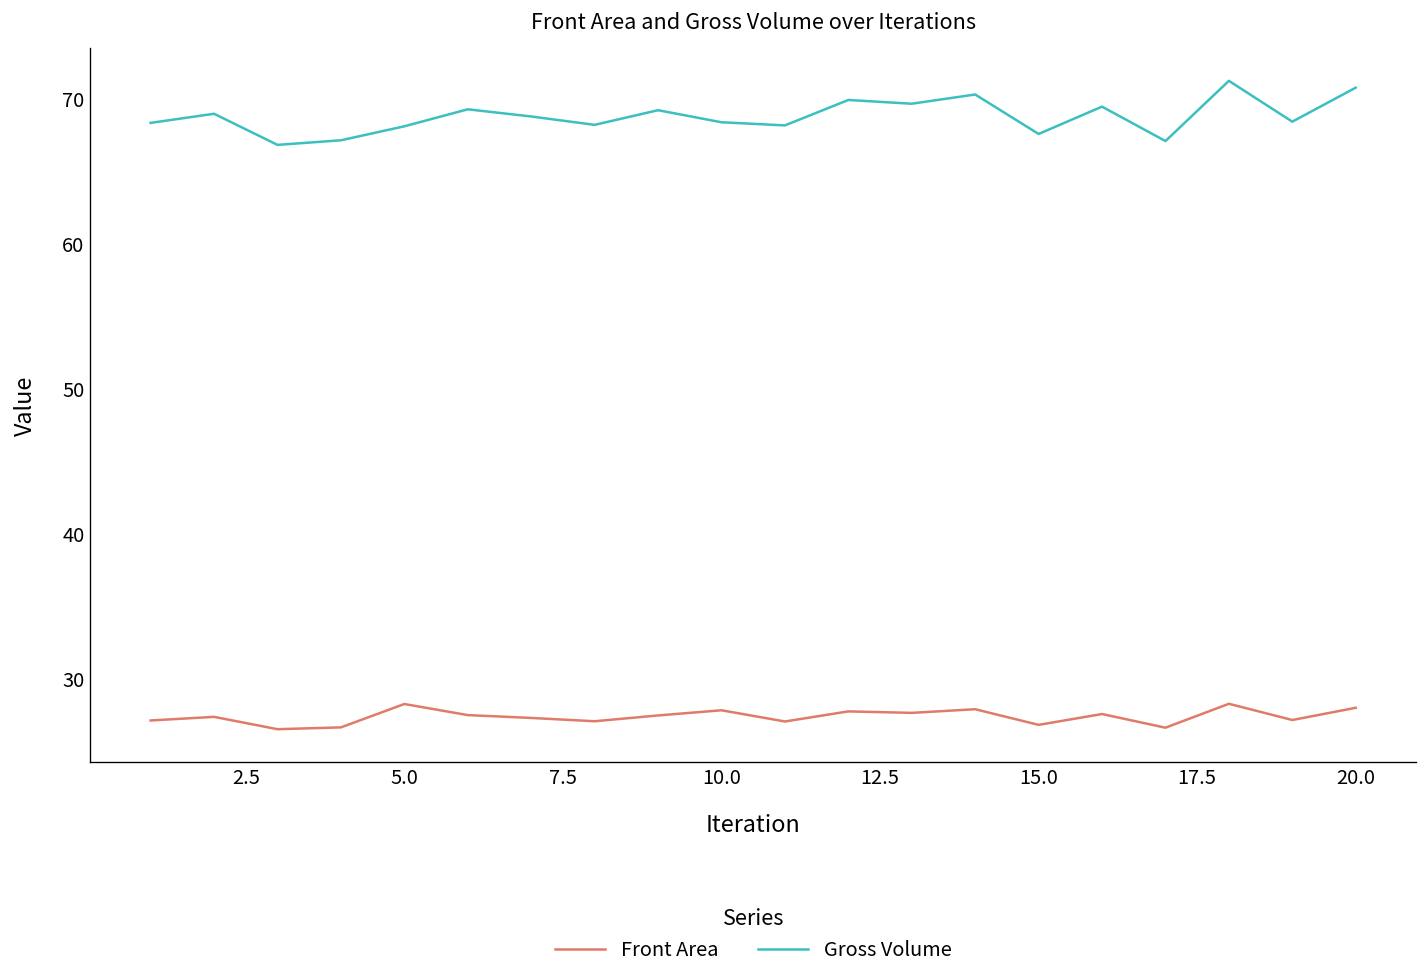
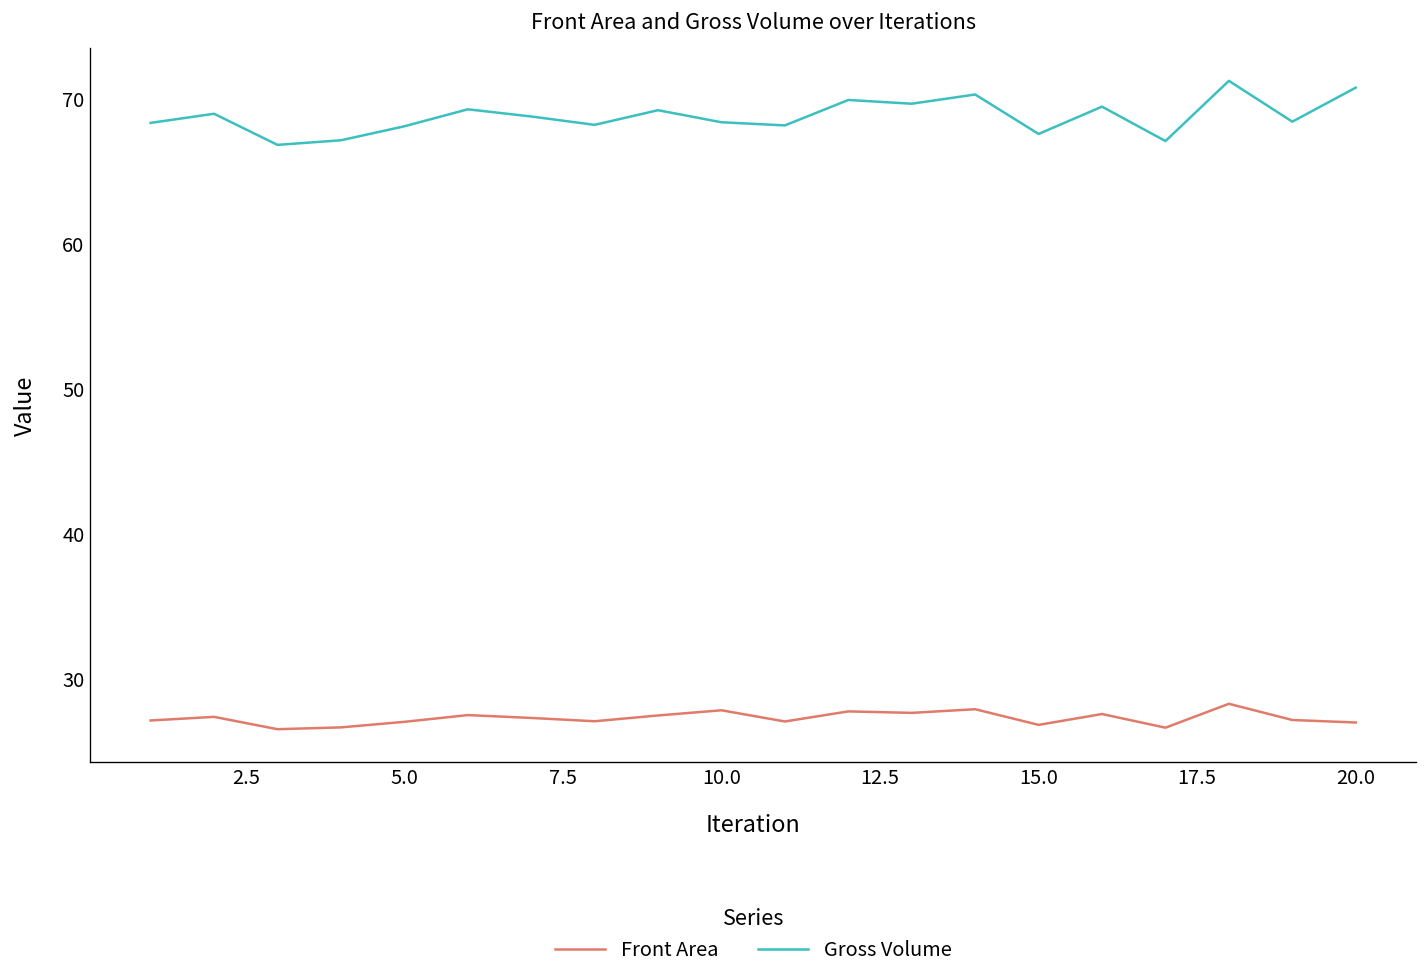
  {
    "Front Area": {
-     "5.0": 28.2,
+     "5.0": 27.0,
      "10.0": 27.8,
      "15.0": 26.8,
-     "20.0": 28.0
+     "20.0": 27.0
    },
    "Gross Volume": {
      "5.0": 68.1,
      "10.0": 68.4,
      "15.0": 67.5,
      "20.0": 70.7
    }
  }
